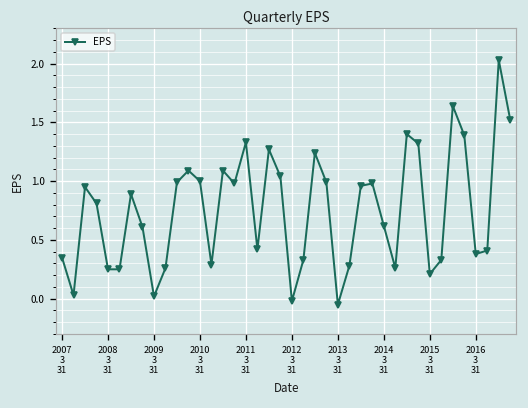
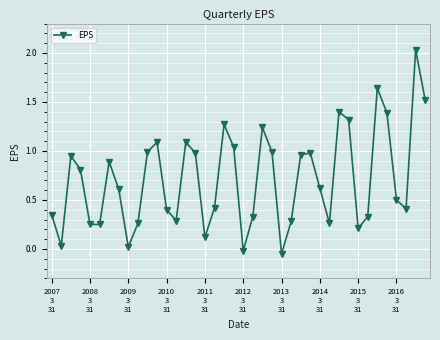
  {
    "2007 3 31": 0.4,
    "2008 3 31": 0.3,
    "2009 3 31": 0.0,
-   "2010 3 31": 1.0,
-   "2011 3 31": 1.3,
+   "2010 3 31": 0.4,
+   "2011 3 31": 0.1,
    "2012 3 31": 0.0,
    "2013 3 31": -0.1,
    "2014 3 31": 0.6,
    "2015 3 31": 0.2,
-   "2016 3 31": 0.4
+   "2016 3 31": 0.5
  }
